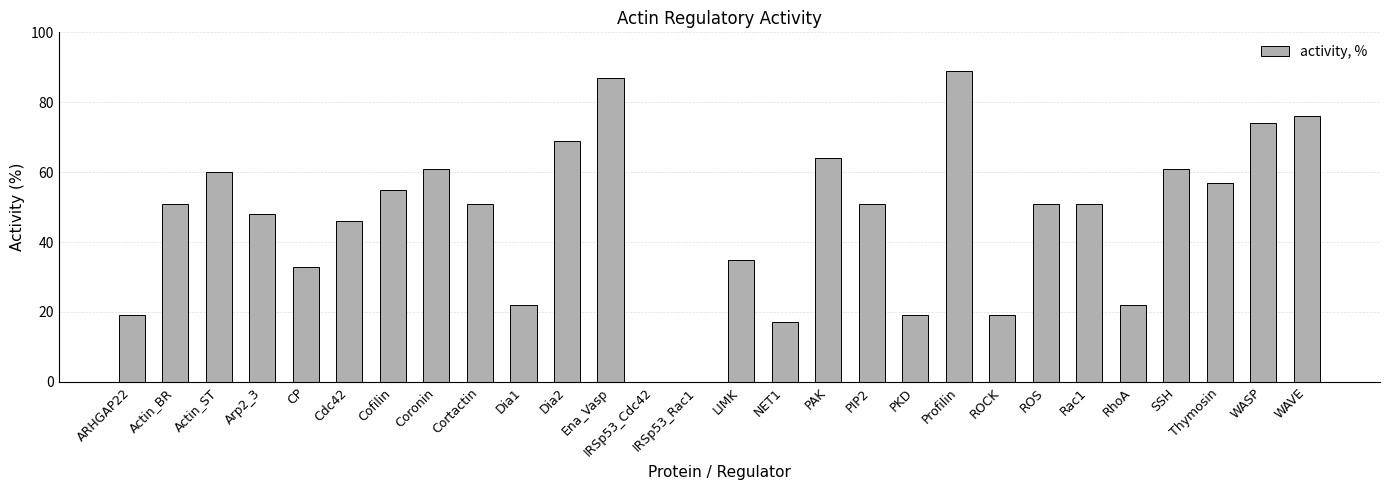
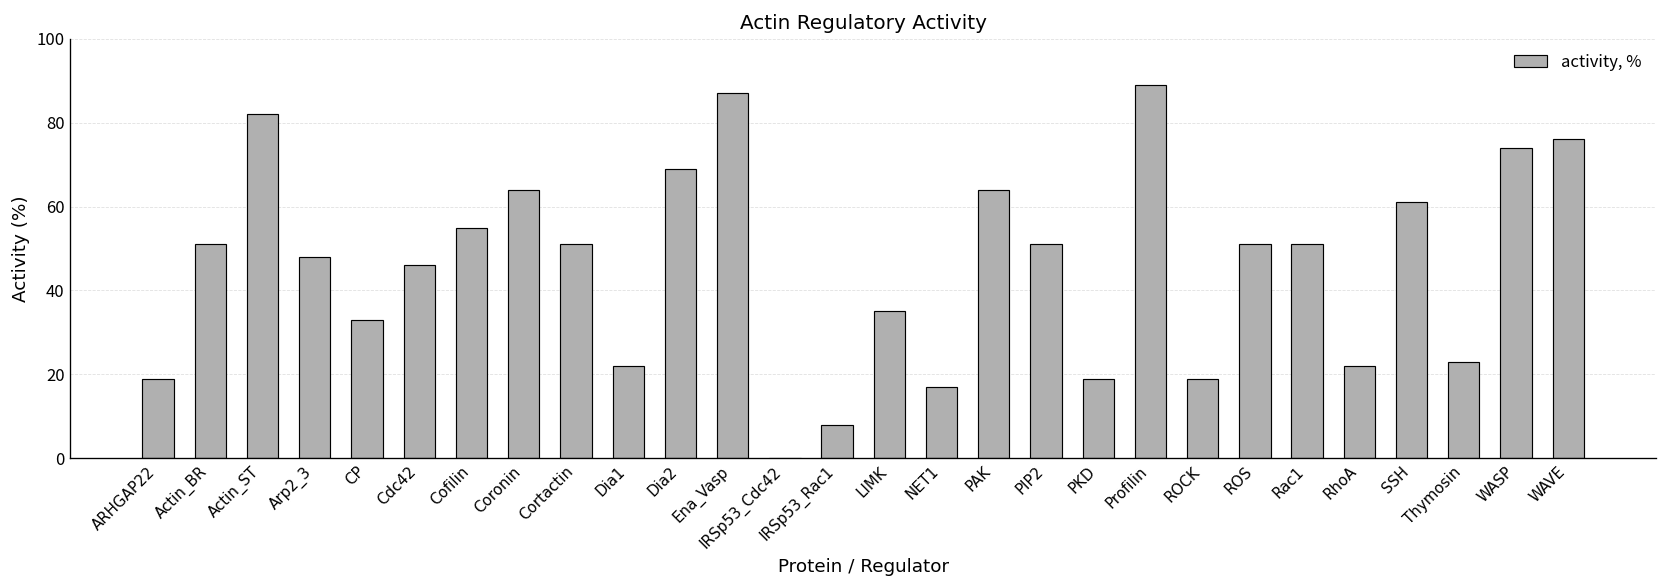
  {
    "ARHGAP22": 19,
    "Actin_BR": 51,
-   "Actin_ST": 60,
+   "Actin_ST": 82,
    "Arp2_3": 48,
    "CP": 33,
    "Cdc42": 46,
    "Cofilin": 55,
-   "Coronin": 61,
+   "Coronin": 64,
    "Cortactin": 51,
    "Dia1": 22,
    "Dia2": 69,
    "Ena_Vasp": 87,
    "IRSp53_Cdc42": 0,
-   "IRSp53_Rac1": 0,
+   "IRSp53_Rac1": 8,
    "LIMK": 35,
    "NET1": 17,
    "PAK": 64,
    "PIP2": 51,
    "PKD": 19,
    "Profilin": 89,
    "ROCK": 19,
    "ROS": 51,
    "Rac1": 51,
    "RhoA": 22,
    "SSH": 61,
-   "Thymosin": 57,
+   "Thymosin": 23,
    "WASP": 74,
    "WAVE": 76
  }
